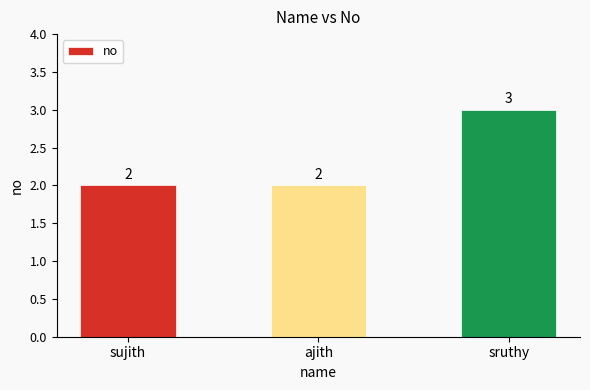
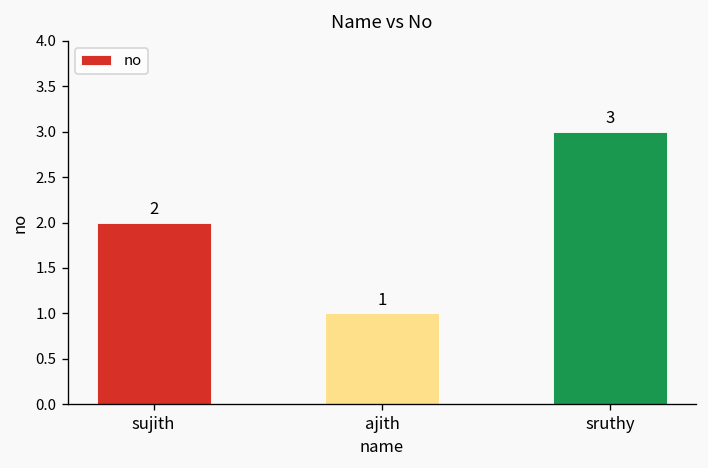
  {
    "sujith": 2,
-   "ajith": 2,
+   "ajith": 1,
    "sruthy": 3
  }
